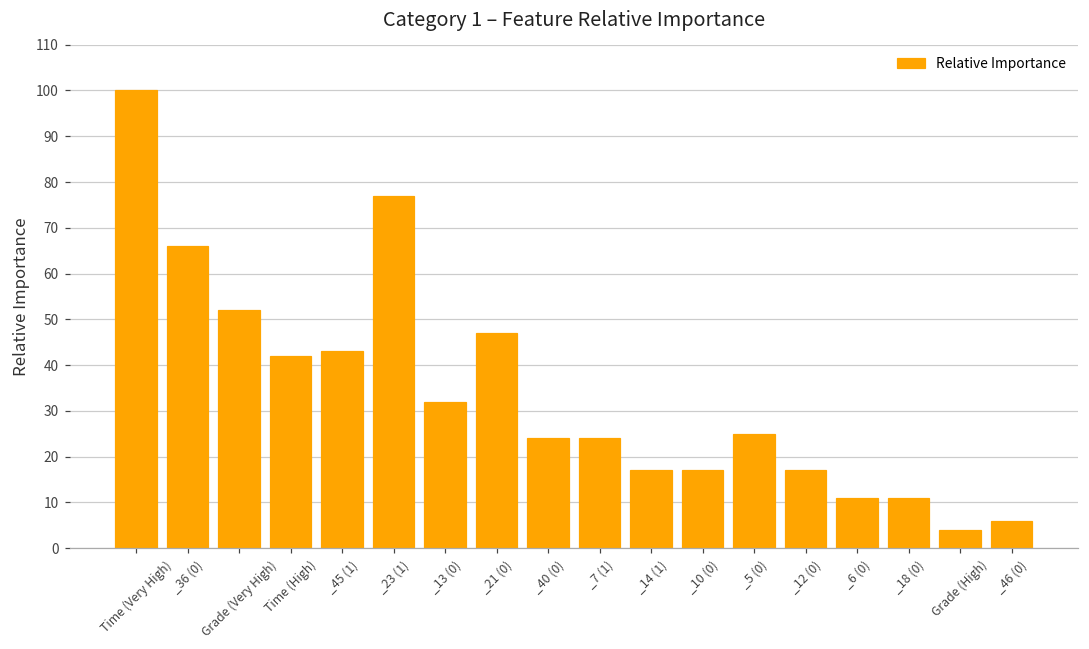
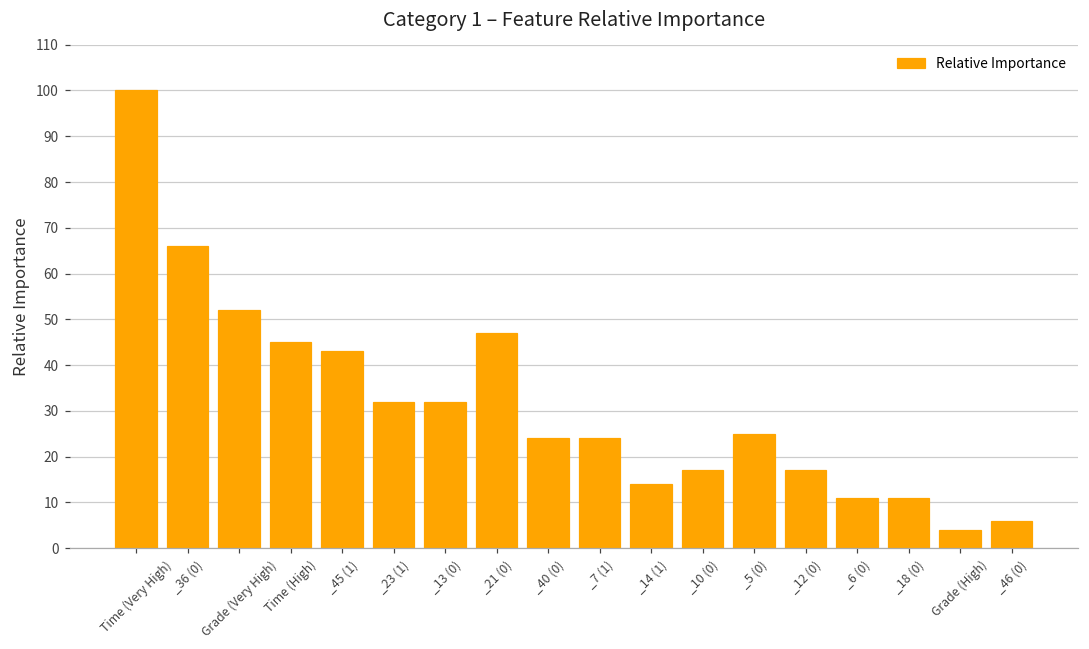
  {
    "Time (Very High)": 100,
    "_36 (0)": 66,
    "Grade (Very High)": 52,
-   "Time (High)": 42,
+   "Time (High)": 45,
    "_45 (1)": 43,
-   "_23 (1)": 77,
+   "_23 (1)": 32,
    "_13 (0)": 32,
    "_21 (0)": 47,
    "_40 (0)": 24,
    "_7 (1)": 24,
-   "_14 (1)": 17,
+   "_14 (1)": 14,
    "_10 (0)": 17,
    "_5 (0)": 25,
    "_12 (0)": 17,
    "_6 (0)": 11,
    "_18 (0)": 11,
    "Grade (High)": 4,
    "_46 (0)": 6
  }
